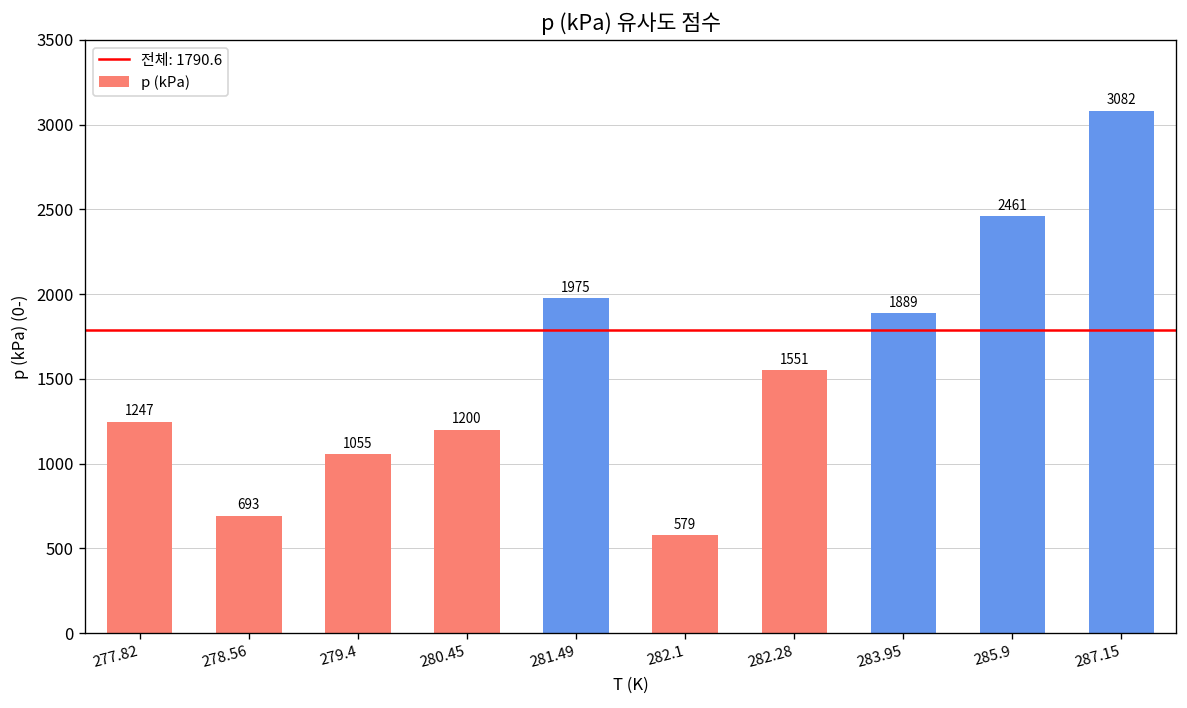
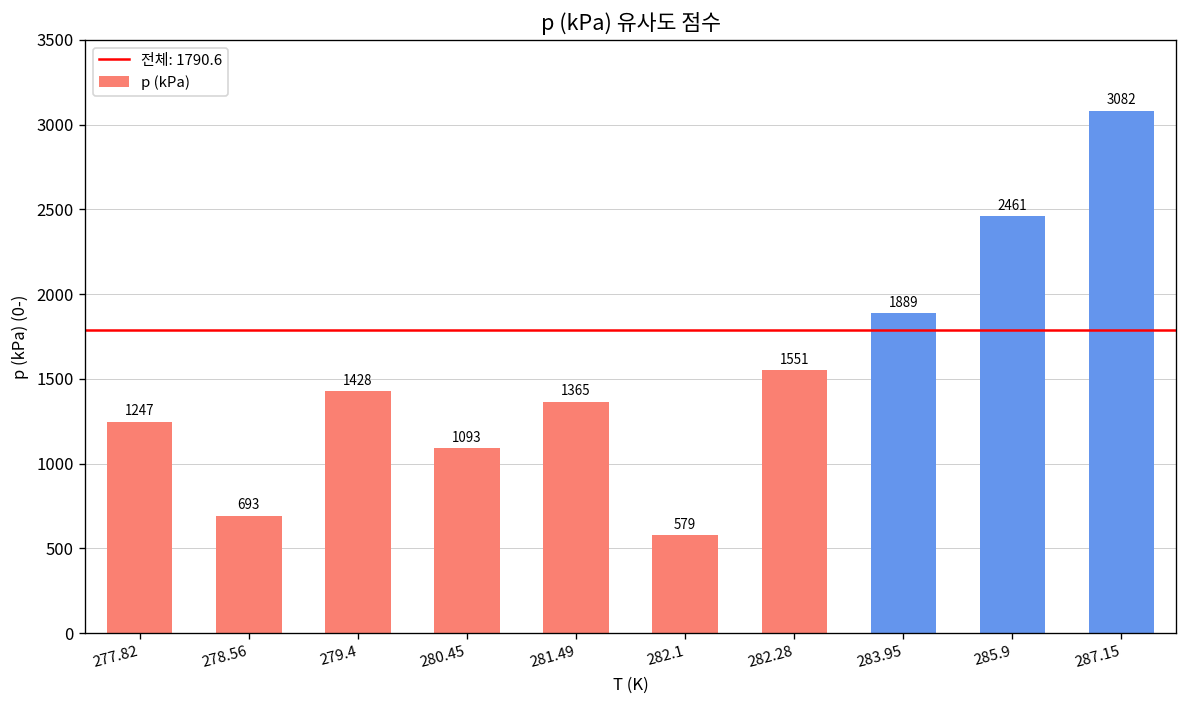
  {
    "277.82": 1247,
    "278.56": 693,
-   "279.4": 1055,
-   "280.45": 1200,
-   "281.49": 1975,
+   "279.4": 1428,
+   "280.45": 1093,
+   "281.49": 1365,
    "282.1": 579,
    "282.28": 1551,
    "283.95": 1889,
    "285.9": 2461,
    "287.15": 3082
  }
